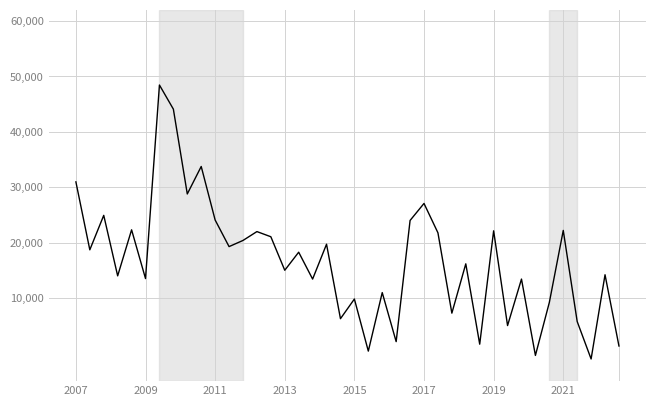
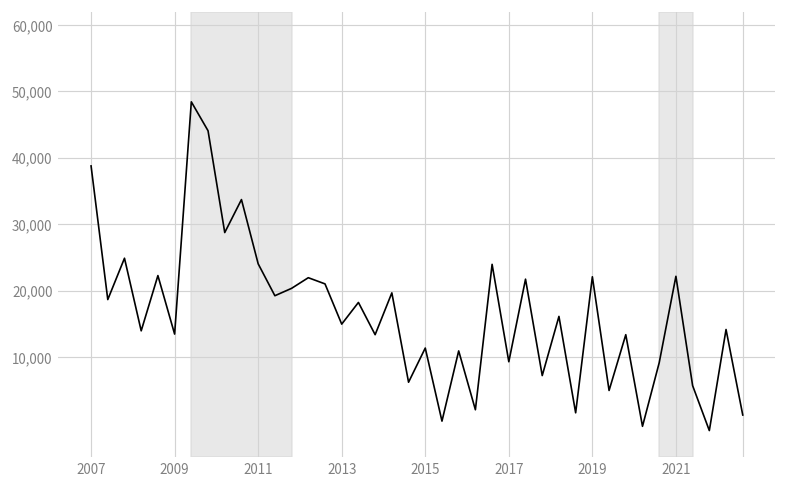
  {
-   "2007": "31,000",
+   "2007": "39,000",
    "2009": "14,000",
    "2011": "24,000",
    "2013": "15,000",
-   "2015": "10,000",
-   "2017": "27,000",
+   "2015": "11,000",
+   "2017": "9,000",
    "2019": "22,000",
    "2021": "22,000"
  }
